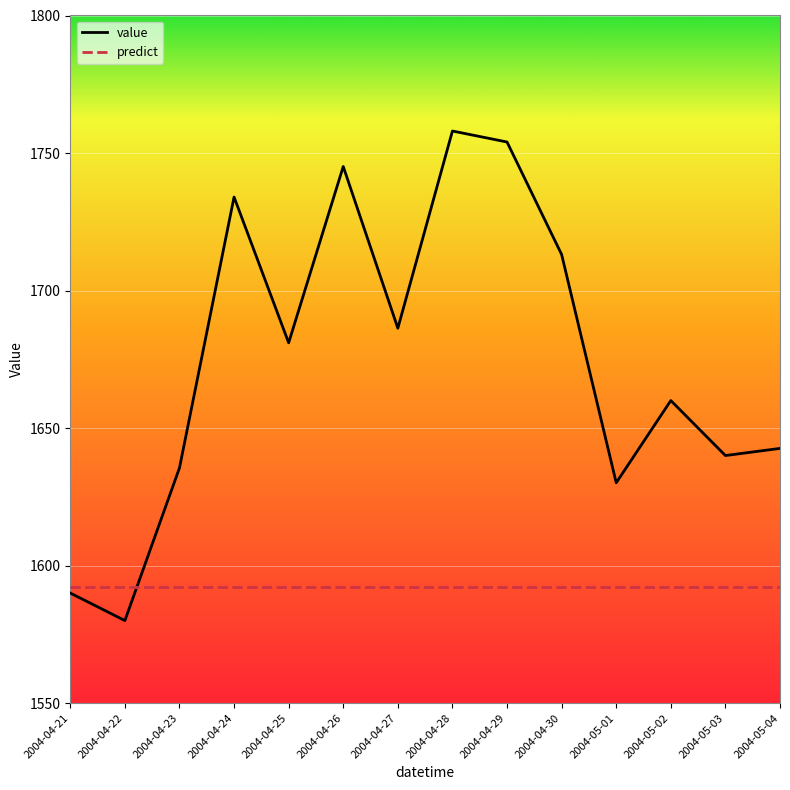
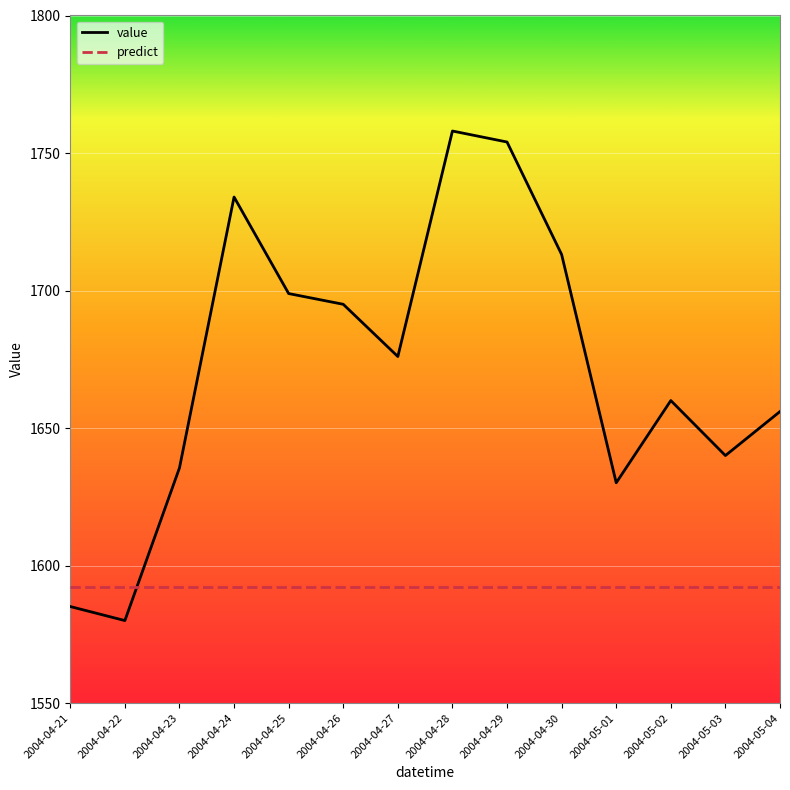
  {
    "value": {
-     "2004-04-21": 1590,
+     "2004-04-21": 1585,
      "2004-04-22": 1580,
      "2004-04-23": 1636,
      "2004-04-24": 1734,
-     "2004-04-25": 1681,
-     "2004-04-26": 1745,
-     "2004-04-27": 1686,
+     "2004-04-25": 1699,
+     "2004-04-26": 1695,
+     "2004-04-27": 1676,
      "2004-04-28": 1758,
      "2004-04-29": 1754,
      "2004-04-30": 1713,
      "2004-05-01": 1630,
      "2004-05-02": 1660,
      "2004-05-03": 1640,
-     "2004-05-04": 1643
+     "2004-05-04": 1656
    },
    "predict": {
      "2004-04-21": 1592,
      "2004-04-22": 1592,
      "2004-04-23": 1592,
      "2004-04-24": 1592,
      "2004-04-25": 1592,
      "2004-04-26": 1592,
      "2004-04-27": 1592,
      "2004-04-28": 1592,
      "2004-04-29": 1592,
      "2004-04-30": 1592,
      "2004-05-01": 1592,
      "2004-05-02": 1592,
      "2004-05-03": 1592,
      "2004-05-04": 1592
    }
  }
